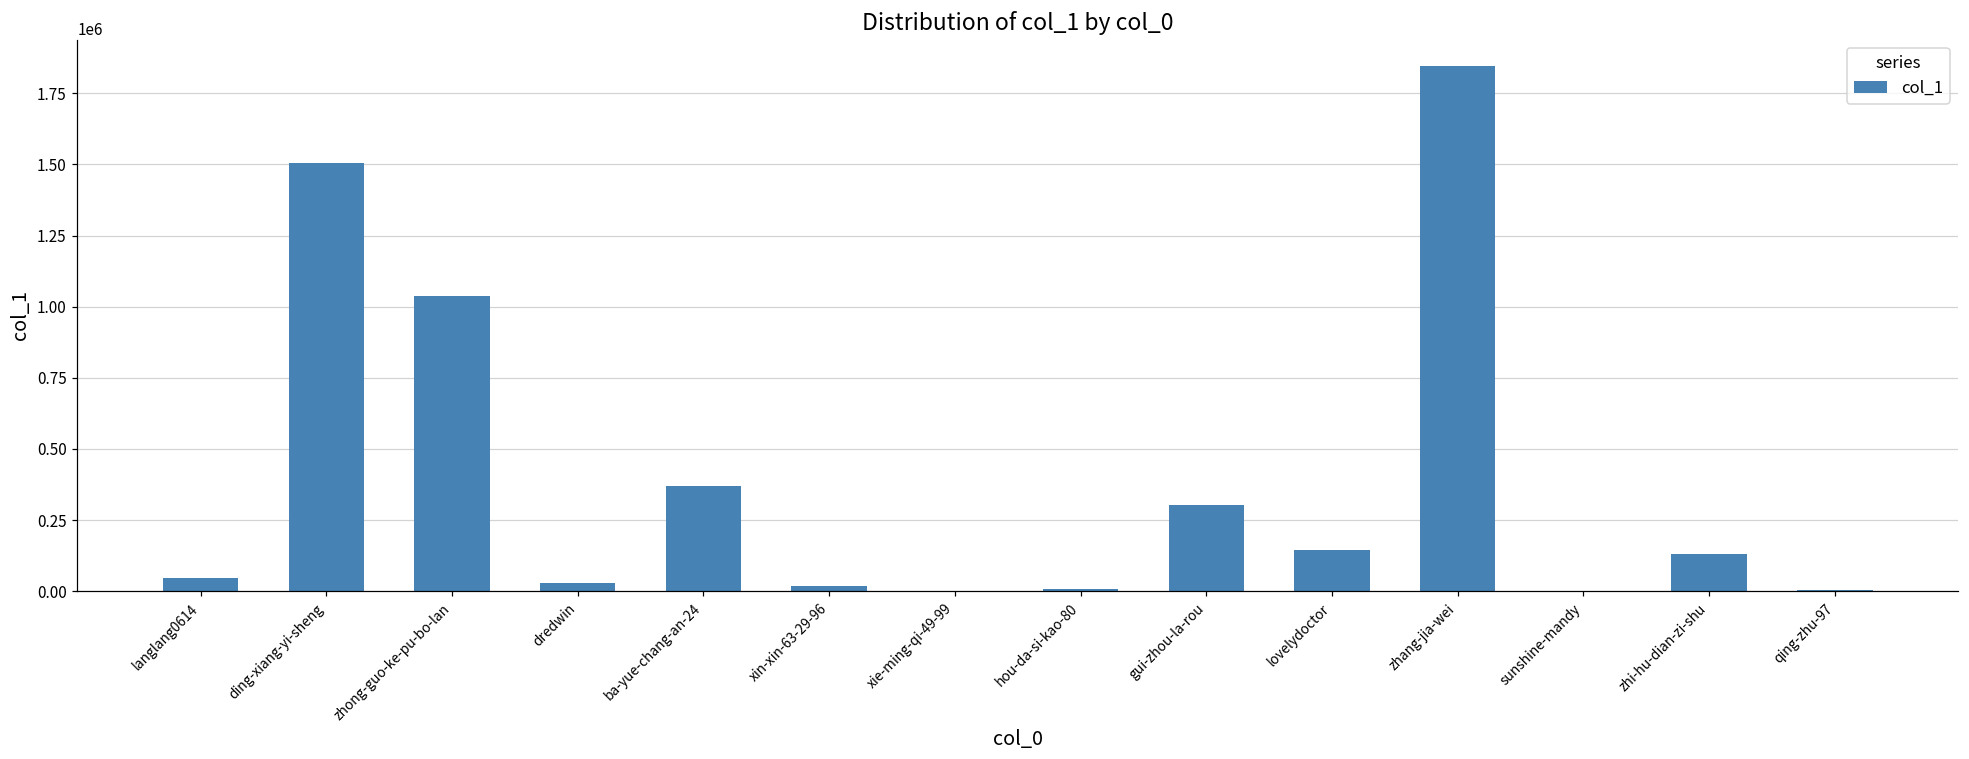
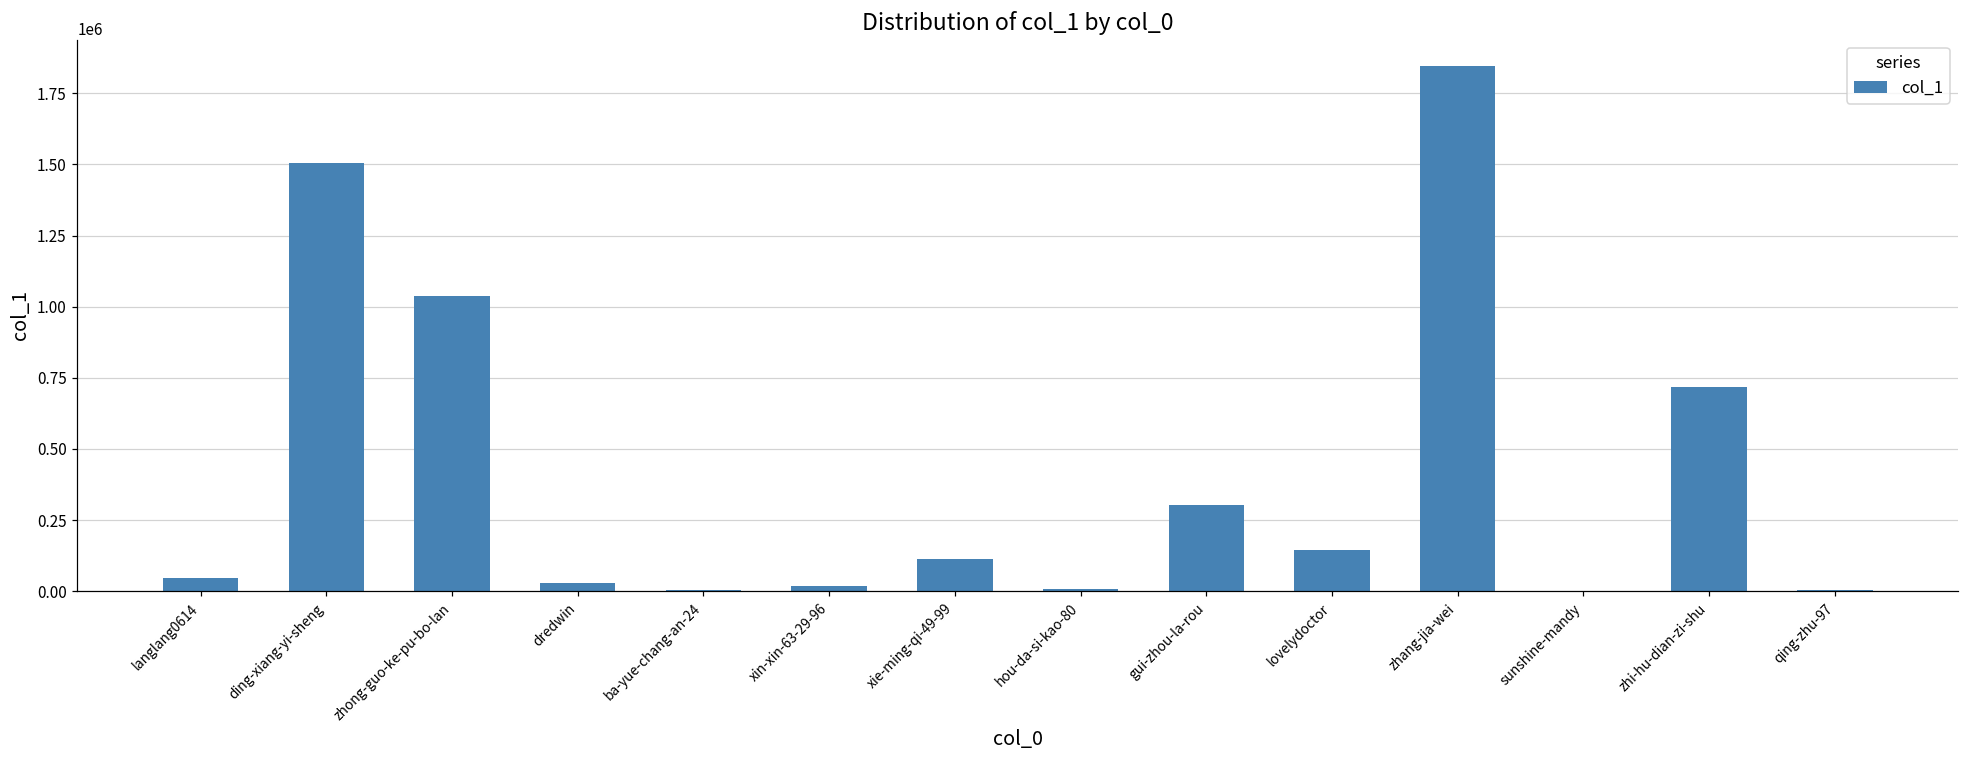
  {
    "langlang0614": 50000,
    "ding-xiang-yi-sheng": 1510000,
    "zhong-guo-ke-pu-bo-lan": 1040000,
    "dredwin": 30000,
-   "ba-yue-chang-an-24": 370000,
+   "ba-yue-chang-an-24": 0,
    "xin-xin-63-29-96": 20000,
-   "xie-ming-qi-49-99": 0,
+   "xie-ming-qi-49-99": 110000,
    "gui-zhou-la-rou": 300000,
    "lovelydoctor": 140000,
    "zhang-jia-wei": 1850000,
-   "zhi-hu-dian-zi-shu": 130000
+   "zhi-hu-dian-zi-shu": 720000
  }
